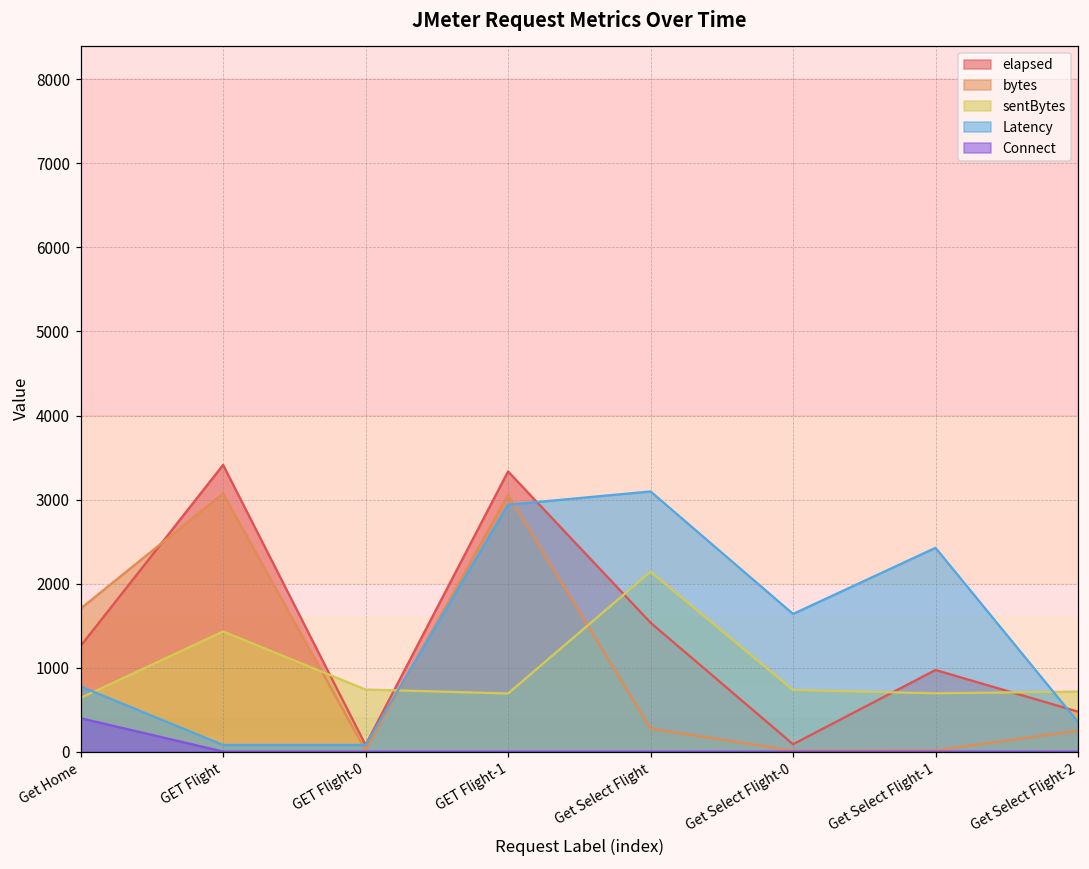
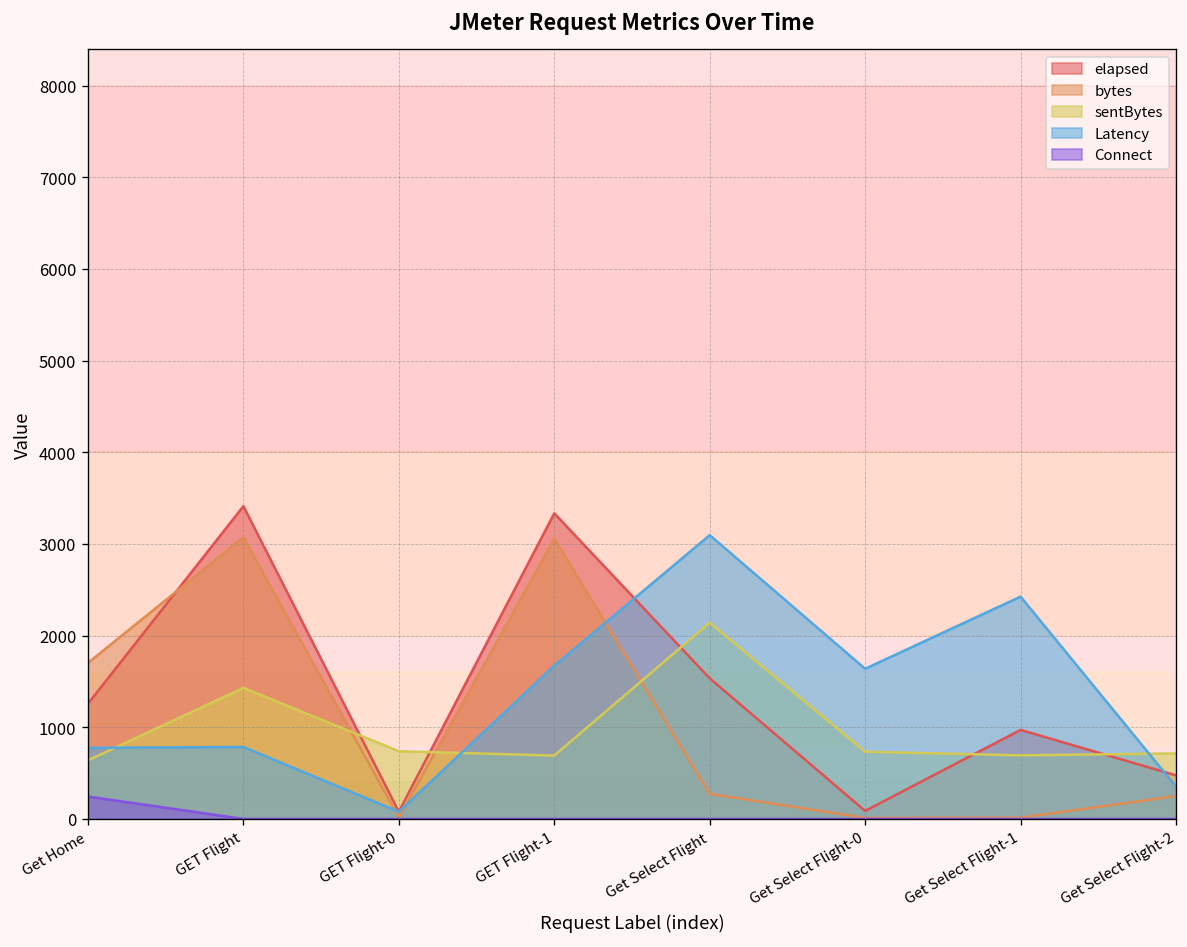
  {
    "Latency": {
      "Get Home": 800,
-     "GET Flight": 100,
-     "GET Flight-1": 2900,
+     "GET Flight": 800,
+     "GET Flight-1": 1700,
      "Get Select Flight": 3100,
      "Get Select Flight-0": 1600,
      "Get Select Flight-1": 2400,
      "Get Select Flight-2": 400
    },
    "Connect": {
-     "Get Home": 400,
+     "Get Home": 200,
      "GET Flight": 0,
      "GET Flight-1": 0,
      "Get Select Flight": 0,
      "Get Select Flight-2": 0
    }
  }
